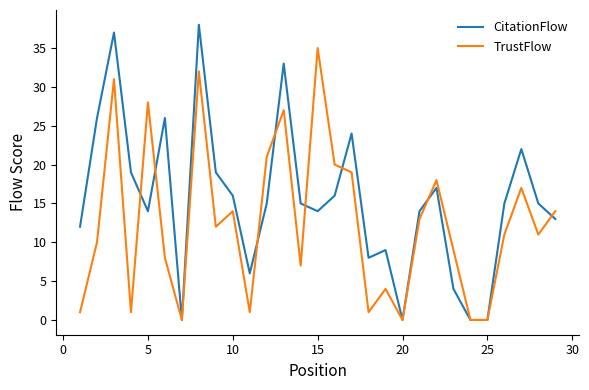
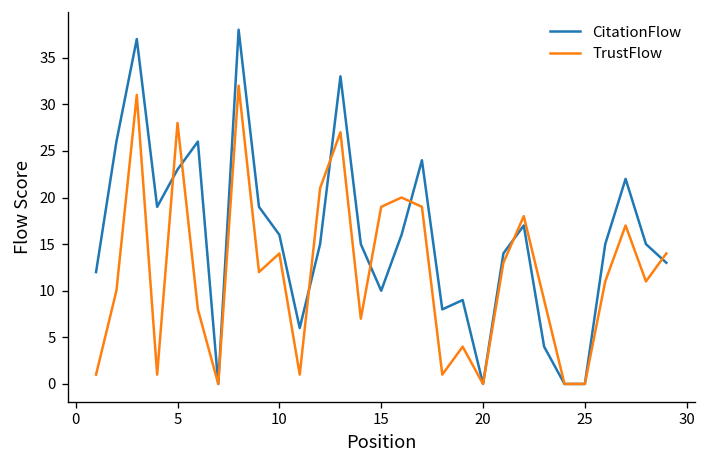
  {
    "CitationFlow": {
-     "5": 14,
+     "5": 23,
      "10": 16,
-     "15": 14
+     "15": 10
    },
    "TrustFlow": {
      "5": 28,
      "10": 14,
-     "15": 35
+     "15": 19
    }
  }
